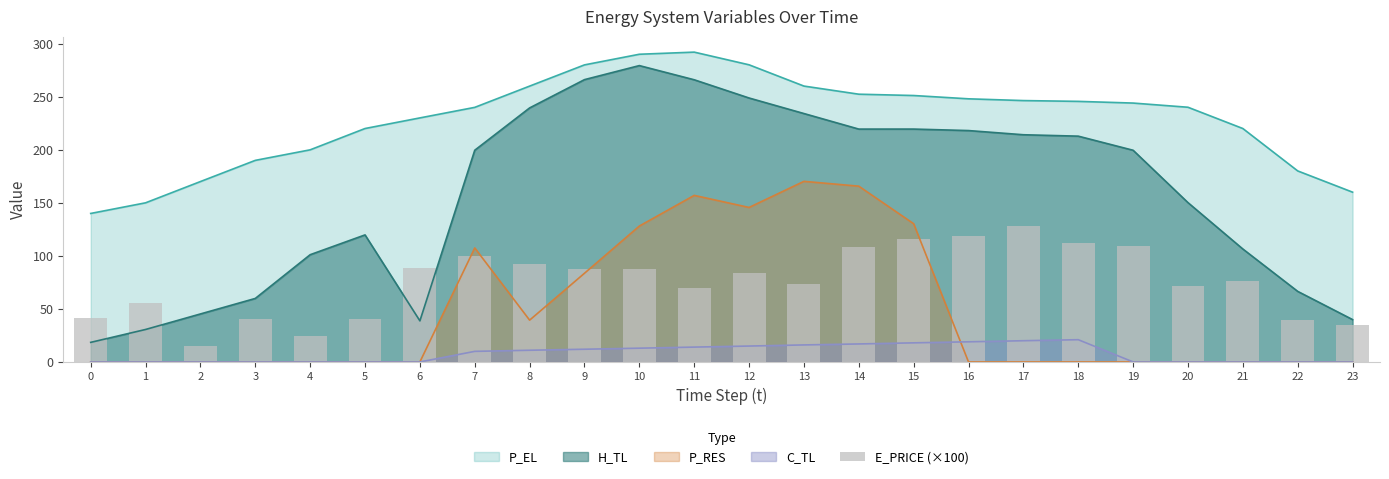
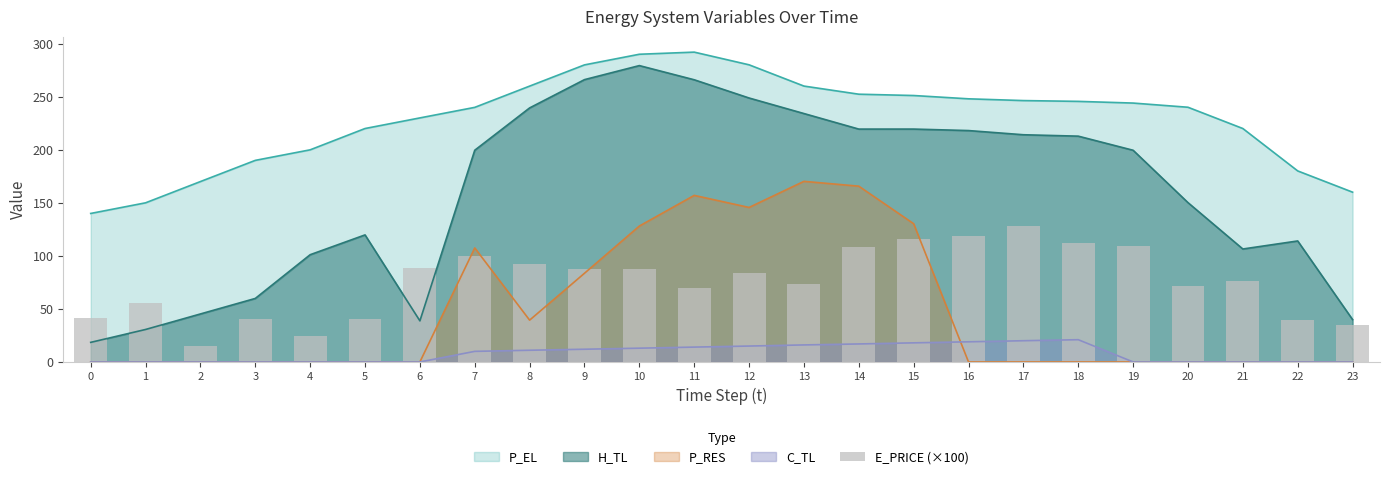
  {
    "H_TL": {
      "0": 18,
      "1": 31,
      "2": 45,
      "3": 60,
      "4": 101,
      "5": 120,
      "6": 39,
      "7": 200,
      "8": 239,
      "9": 266,
      "10": 279,
      "11": 266,
      "12": 249,
      "13": 234,
      "14": 219,
      "15": 219,
      "16": 218,
      "17": 214,
      "18": 213,
      "19": 200,
      "20": 150,
      "21": 106,
-     "22": 67,
+     "22": 114,
      "23": 40
    }
  }
